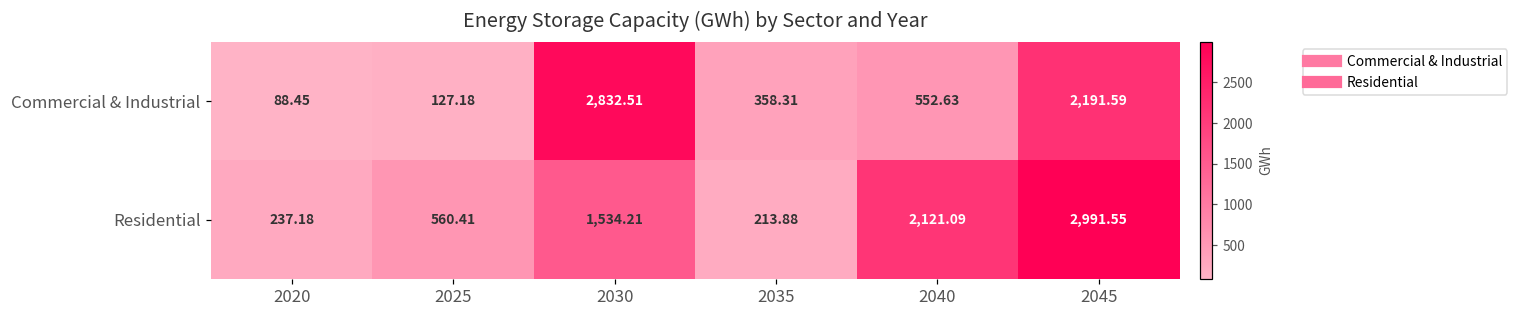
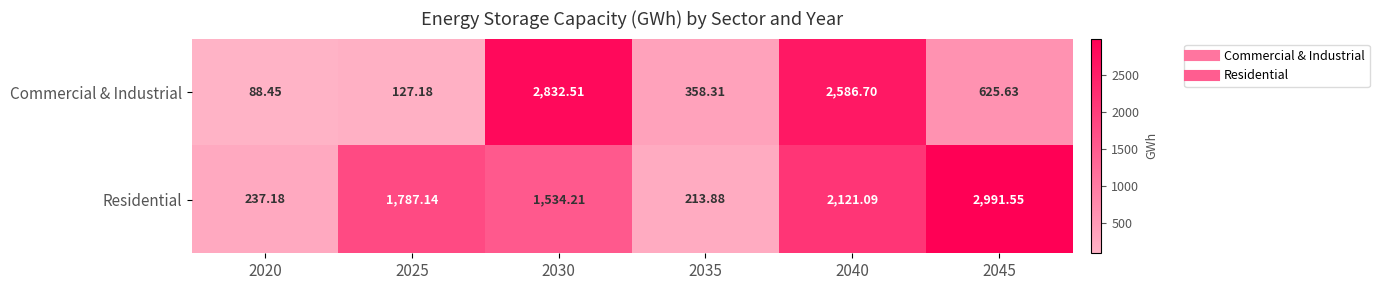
  {
    "Commercial & Industrial": {
      "2020": "88.45",
      "2025": "127.18",
      "2030": "2,832.51",
      "2035": "358.31",
-     "2040": "552.63",
-     "2045": "2,191.59"
+     "2040": "2,586.70",
+     "2045": "625.63"
    },
    "Residential": {
      "2020": "237.18",
-     "2025": "560.41",
+     "2025": "1,787.14",
      "2030": "1,534.21",
      "2035": "213.88",
      "2040": "2,121.09",
      "2045": "2,991.55"
    }
  }
